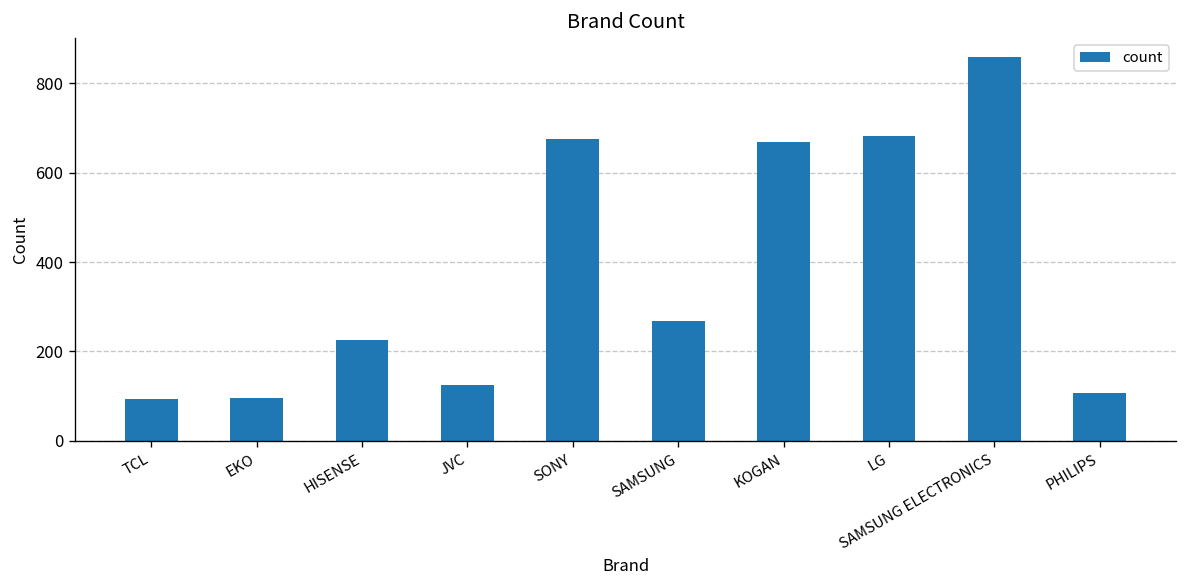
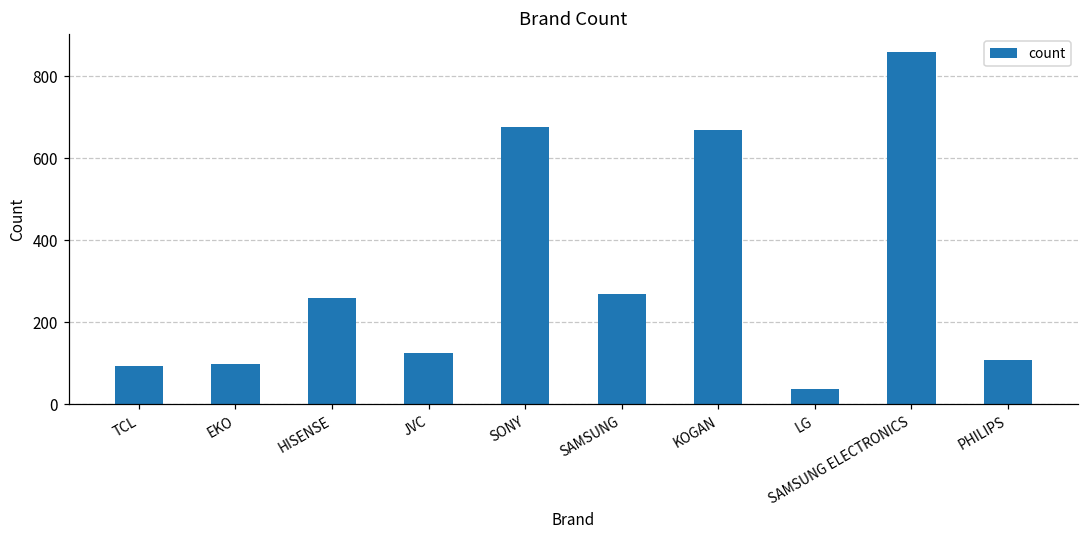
  {
    "TCL": 90,
    "EKO": 100,
-   "HISENSE": 230,
+   "HISENSE": 260,
    "JVC": 120,
    "SONY": 680,
    "SAMSUNG": 270,
    "KOGAN": 670,
-   "LG": 680,
+   "LG": 40,
    "SAMSUNG ELECTRONICS": 860,
    "PHILIPS": 110
  }
